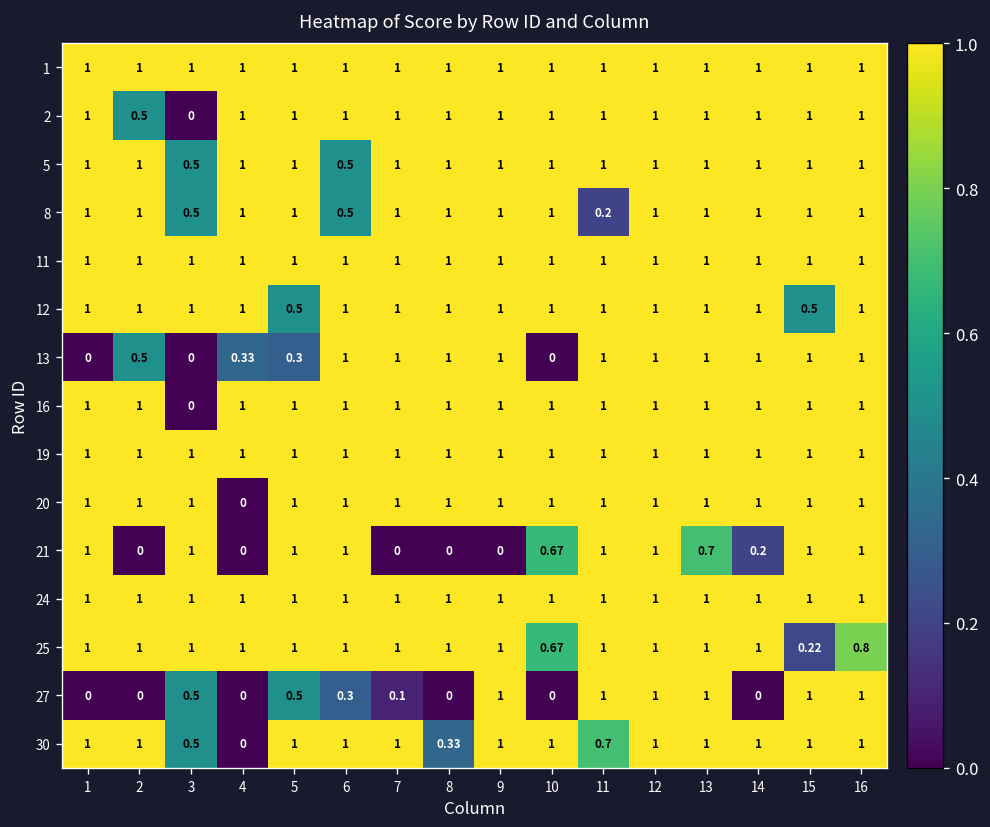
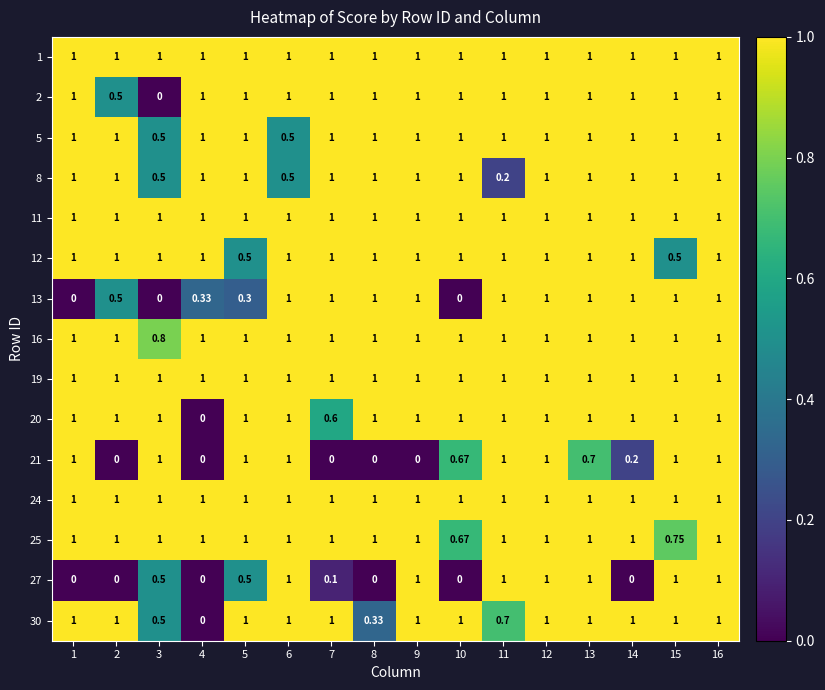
  {
    "16": {
      "1": 1,
      "2": 1,
-     "3": 0,
+     "3": 0.8,
      "4": 1,
      "5": 1,
      "6": 1,
      "7": 1,
      "8": 1,
      "9": 1,
      "10": 1,
      "11": 1,
      "12": 1,
      "13": 1,
      "14": 1,
      "15": 1,
      "16": 1
    },
    "20": {
      "1": 1,
      "2": 1,
      "3": 1,
      "4": 0,
      "5": 1,
      "6": 1,
-     "7": 1,
+     "7": 0.6,
      "8": 1,
      "9": 1,
      "10": 1,
      "11": 1,
      "12": 1,
      "13": 1,
      "14": 1,
      "15": 1,
      "16": 1
    },
    "25": {
      "1": 1,
      "2": 1,
      "3": 1,
      "4": 1,
      "5": 1,
      "6": 1,
      "7": 1,
      "8": 1,
      "9": 1,
      "10": 0.67,
      "11": 1,
      "12": 1,
      "13": 1,
      "14": 1,
-     "15": 0.22,
-     "16": 0.8
+     "15": 0.75,
+     "16": 1
    },
    "27": {
      "1": 0,
      "2": 0,
      "3": 0.5,
      "4": 0,
      "5": 0.5,
-     "6": 0.3,
+     "6": 1,
      "7": 0.1,
      "8": 0,
      "9": 1,
      "10": 0,
      "11": 1,
      "12": 1,
      "13": 1,
      "14": 0,
      "15": 1,
      "16": 1
    }
  }
